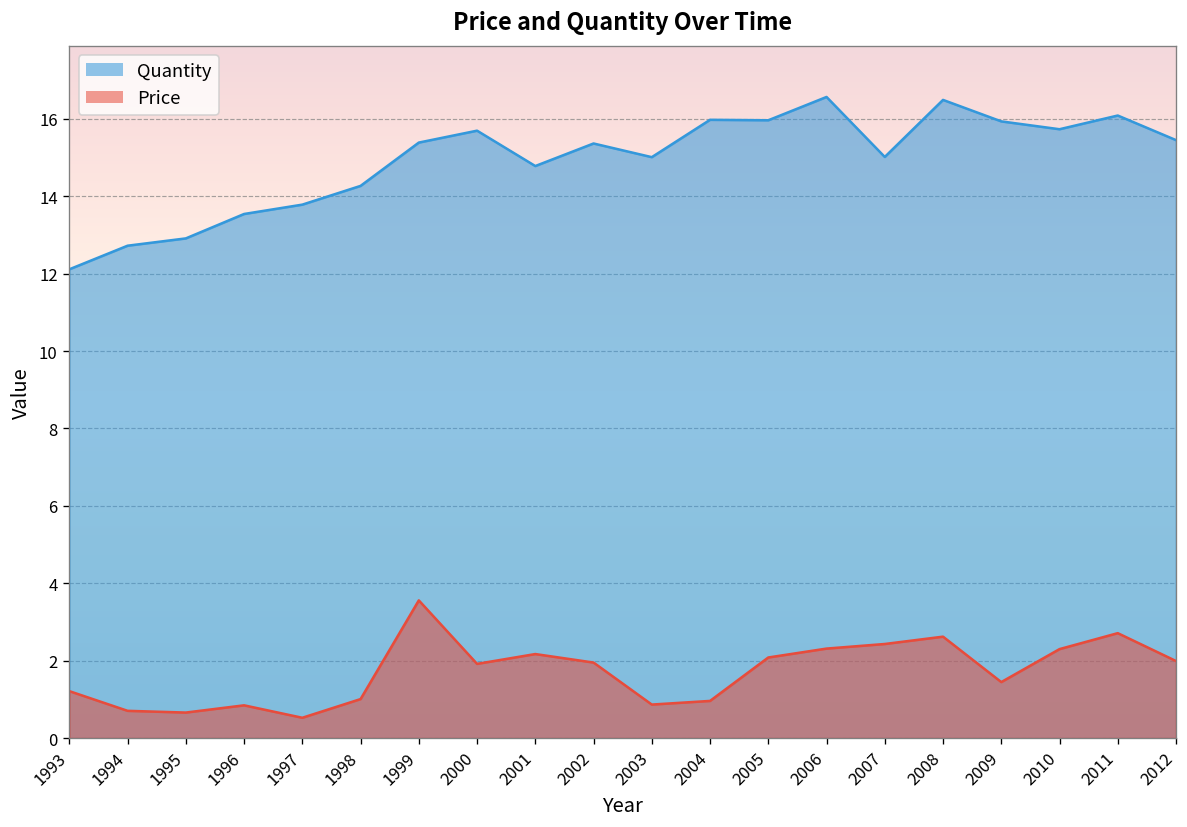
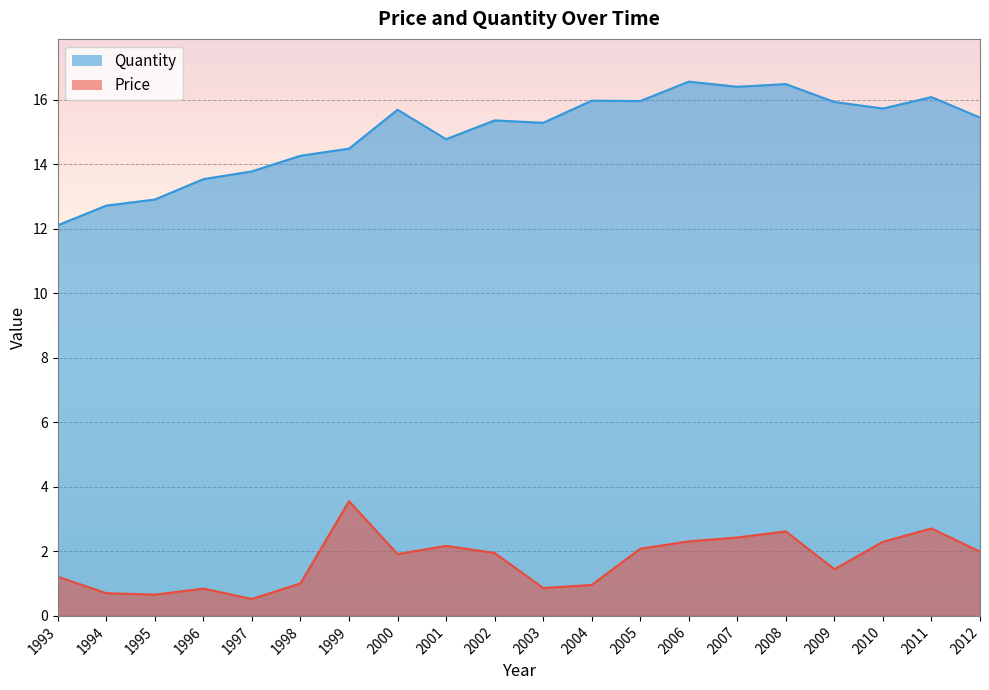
  {
    "Quantity": {
      "1993": 12.1,
      "1994": 12.7,
      "1995": 12.9,
      "1996": 13.5,
      "1997": 13.8,
      "1998": 14.3,
-     "1999": 15.4,
+     "1999": 14.5,
      "2000": 15.7,
      "2001": 14.8,
      "2002": 15.4,
-     "2003": 15.0,
+     "2003": 15.3,
      "2004": 16.0,
      "2005": 16.0,
      "2006": 16.6,
-     "2007": 15.0,
+     "2007": 16.4,
      "2008": 16.5,
      "2009": 15.9,
      "2010": 15.7,
      "2011": 16.1,
      "2012": 15.5
    },
    "Price": {
      "1993": 1.2,
      "1994": 0.7,
      "1995": 0.7,
      "1996": 0.8,
      "1997": 0.5,
      "1998": 1.0,
      "1999": 3.6,
      "2000": 1.9,
      "2001": 2.2,
      "2002": 2.0,
      "2003": 0.9,
      "2004": 1.0,
      "2005": 2.1,
      "2006": 2.3,
      "2007": 2.4,
      "2008": 2.6,
      "2009": 1.4,
      "2010": 2.3,
      "2011": 2.7,
      "2012": 2.0
    }
  }
